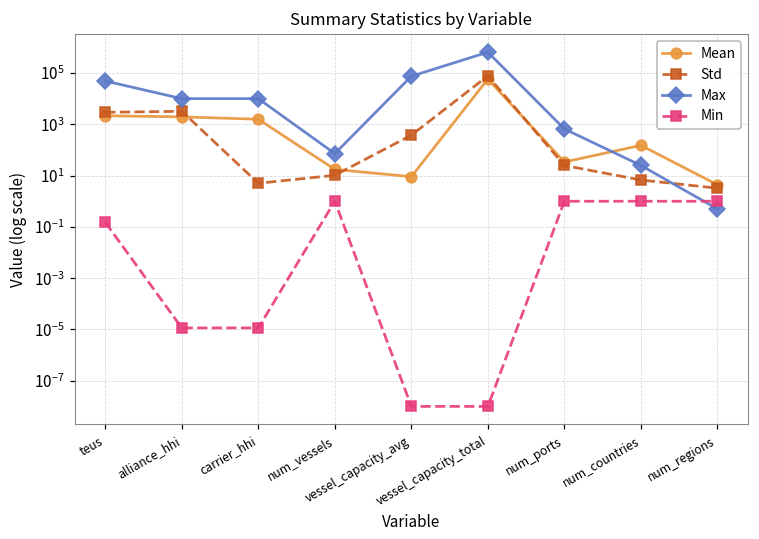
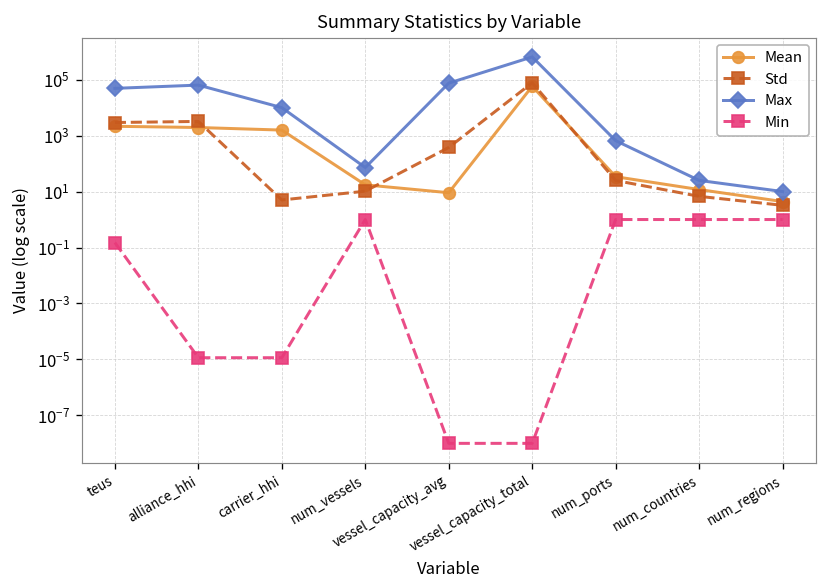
  {
    "Mean": {
      "teus": 2000,
      "alliance_hhi": 2000,
      "carrier_hhi": 2000,
      "num_vessels": 20,
      "vessel_capacity_avg": 9,
      "vessel_capacity_total": 60000,
      "num_ports": 30,
-     "num_countries": 200,
+     "num_countries": 10,
      "num_regions": 4
    },
    "Std": {
      "teus": 3000,
      "alliance_hhi": 3000,
      "carrier_hhi": 5,
      "num_vessels": 10,
      "vessel_capacity_avg": 400,
      "vessel_capacity_total": 80000,
      "num_ports": 20,
      "num_countries": 7,
      "num_regions": 3
    },
    "Max": {
      "teus": 50000,
-     "alliance_hhi": 10000,
+     "alliance_hhi": 60000,
      "carrier_hhi": 10000,
      "num_vessels": 70,
      "vessel_capacity_avg": 70000,
      "vessel_capacity_total": 600000,
      "num_ports": 700,
      "num_countries": 30,
-     "num_regions": 0.5
+     "num_regions": 10
    },
    "Min": {
      "teus": 0.2,
      "alliance_hhi": 0.00001,
      "carrier_hhi": 0.00001,
      "num_vessels": 1.0,
      "vessel_capacity_avg": 0.000000010,
      "vessel_capacity_total": 0.000000010,
      "num_ports": 1.0,
      "num_countries": 1.0,
      "num_regions": 1.0
    }
  }
